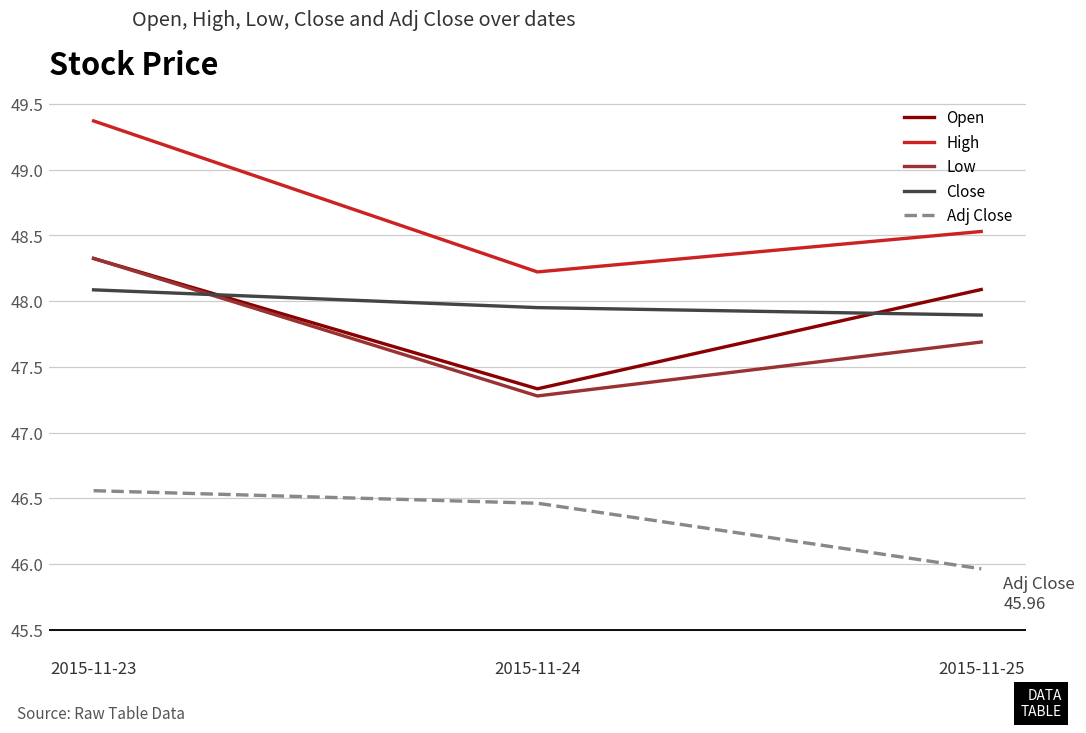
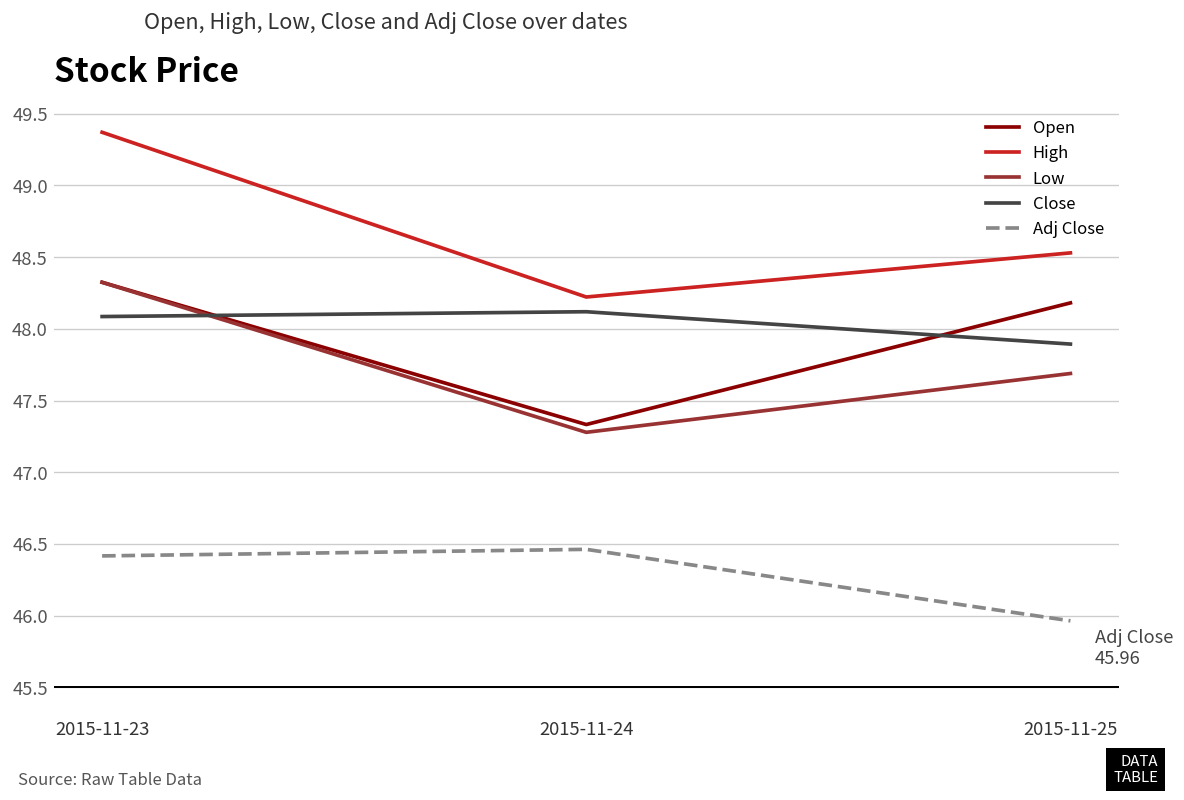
  {
    "Open": {
      "2015-11-24": 47.33,
-     "2015-11-25": 48.09
+     "2015-11-25": 48.18
    },
    "Close": {
      "2015-11-23": 48.09,
-     "2015-11-24": 47.95,
+     "2015-11-24": 48.12,
      "2015-11-25": 47.89
    },
    "Adj Close": {
-     "2015-11-23": 46.56,
+     "2015-11-23": 46.42,
      "2015-11-24": 46.46
    }
  }
